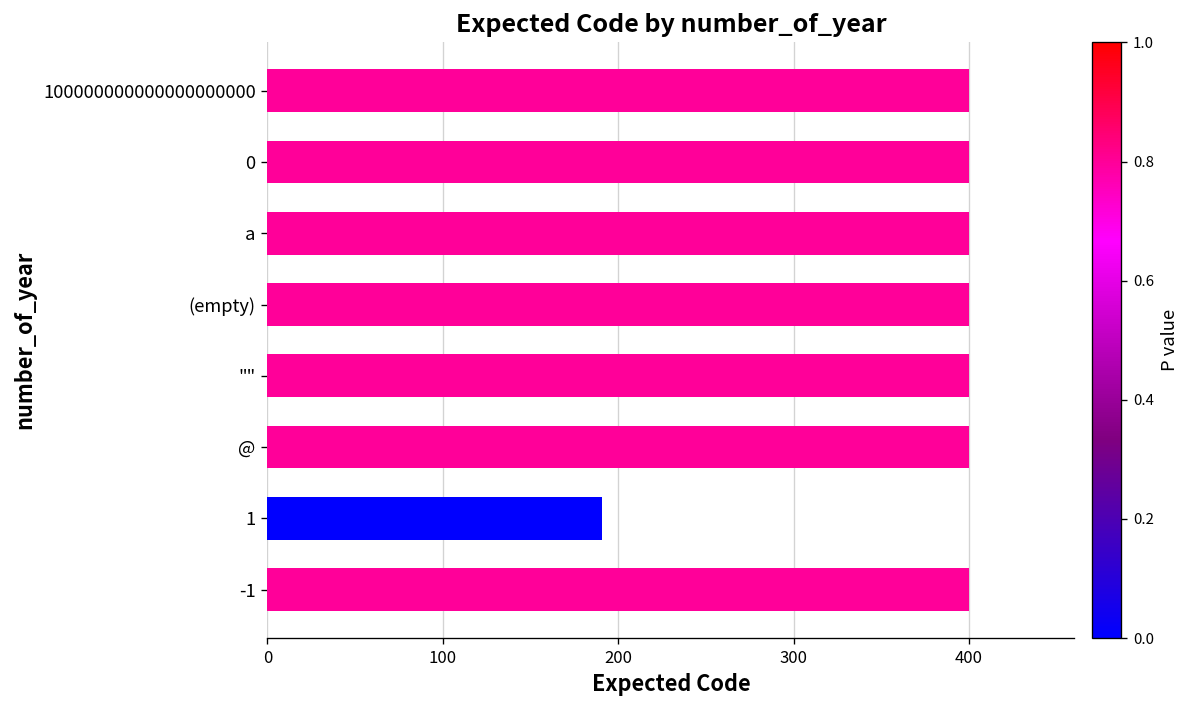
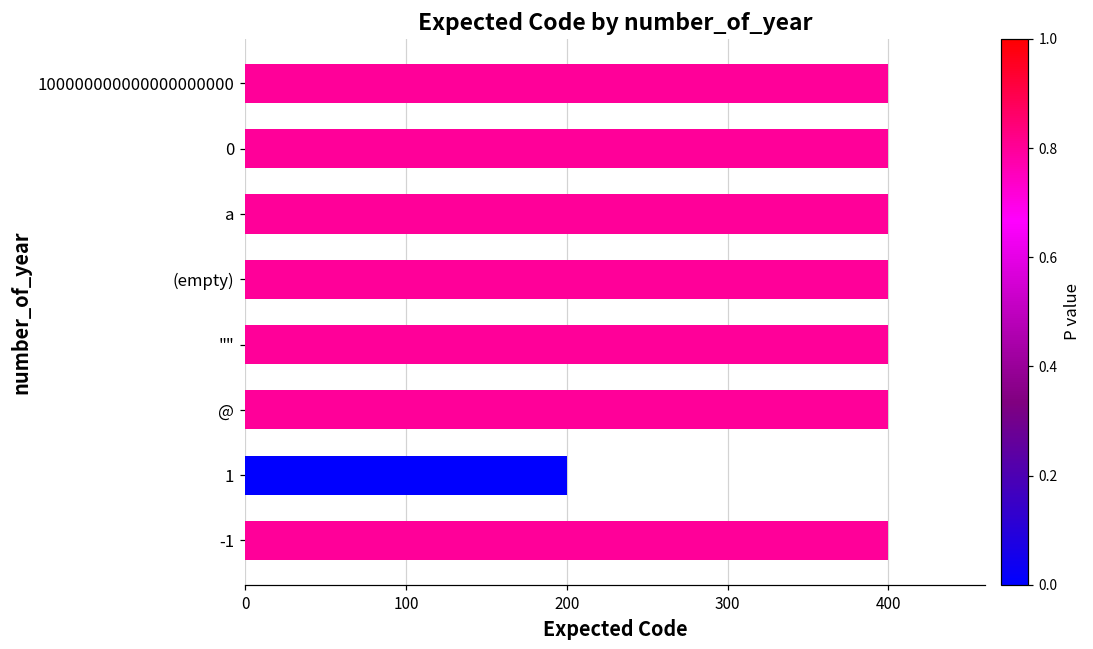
  {
    "100000000000000000000": 400,
    "0": 400,
    "a": 400,
    "(empty)": 400,
    "\"\"": 400,
    "@": 400,
-   "1": 191,
+   "1": 200,
    "-1": 400
  }
